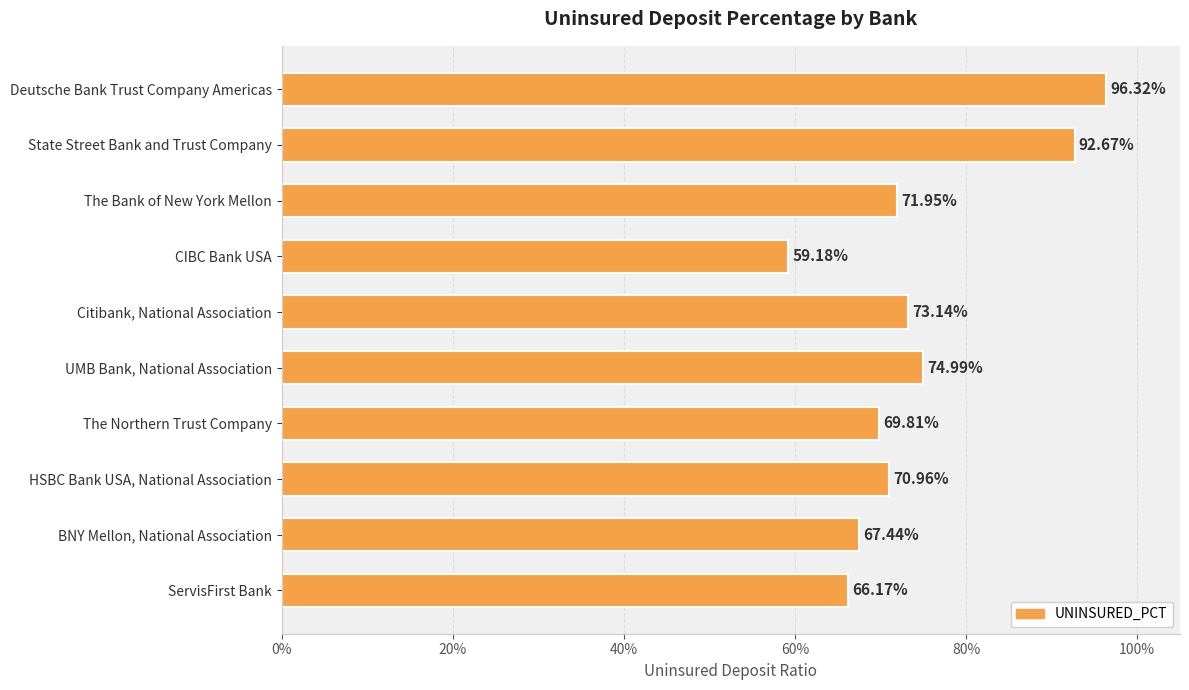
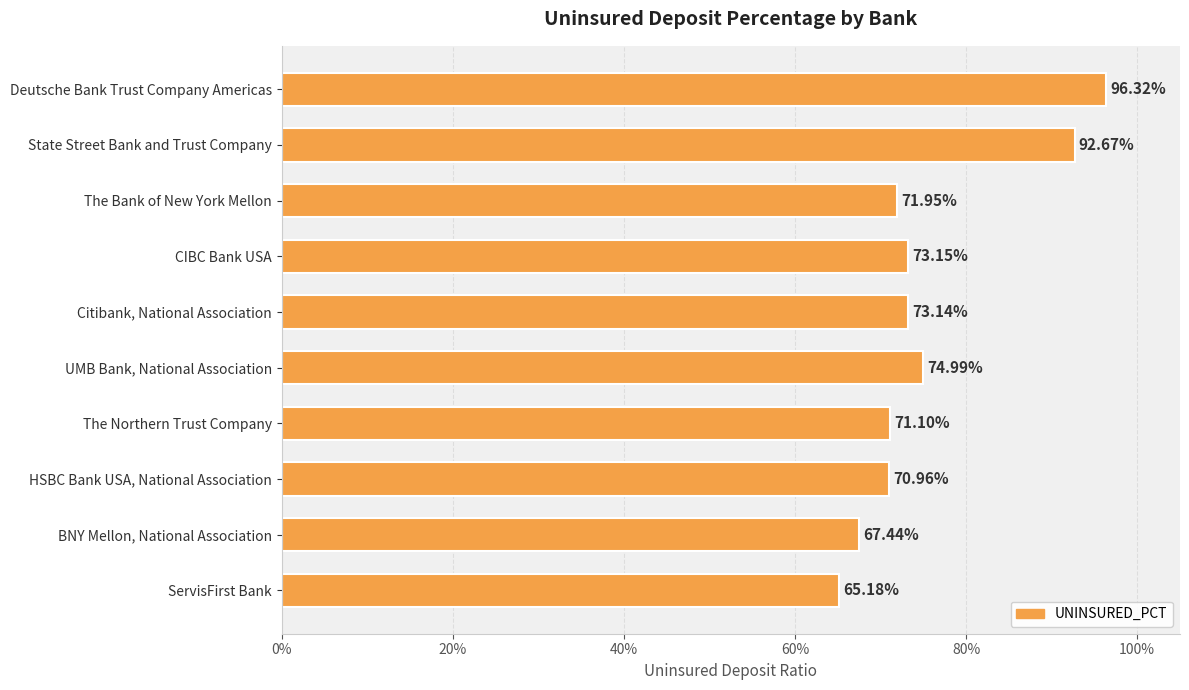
  {
    "Deutsche Bank Trust Company Americas": "96.32%",
    "State Street Bank and Trust Company": "92.67%",
    "The Bank of New York Mellon": "71.95%",
-   "CIBC Bank USA": "59.18%",
+   "CIBC Bank USA": "73.15%",
    "Citibank, National Association": "73.14%",
    "UMB Bank, National Association": "74.99%",
-   "The Northern Trust Company": "69.81%",
+   "The Northern Trust Company": "71.10%",
    "HSBC Bank USA, National Association": "70.96%",
    "BNY Mellon, National Association": "67.44%",
-   "ServisFirst Bank": "66.17%"
+   "ServisFirst Bank": "65.18%"
  }
